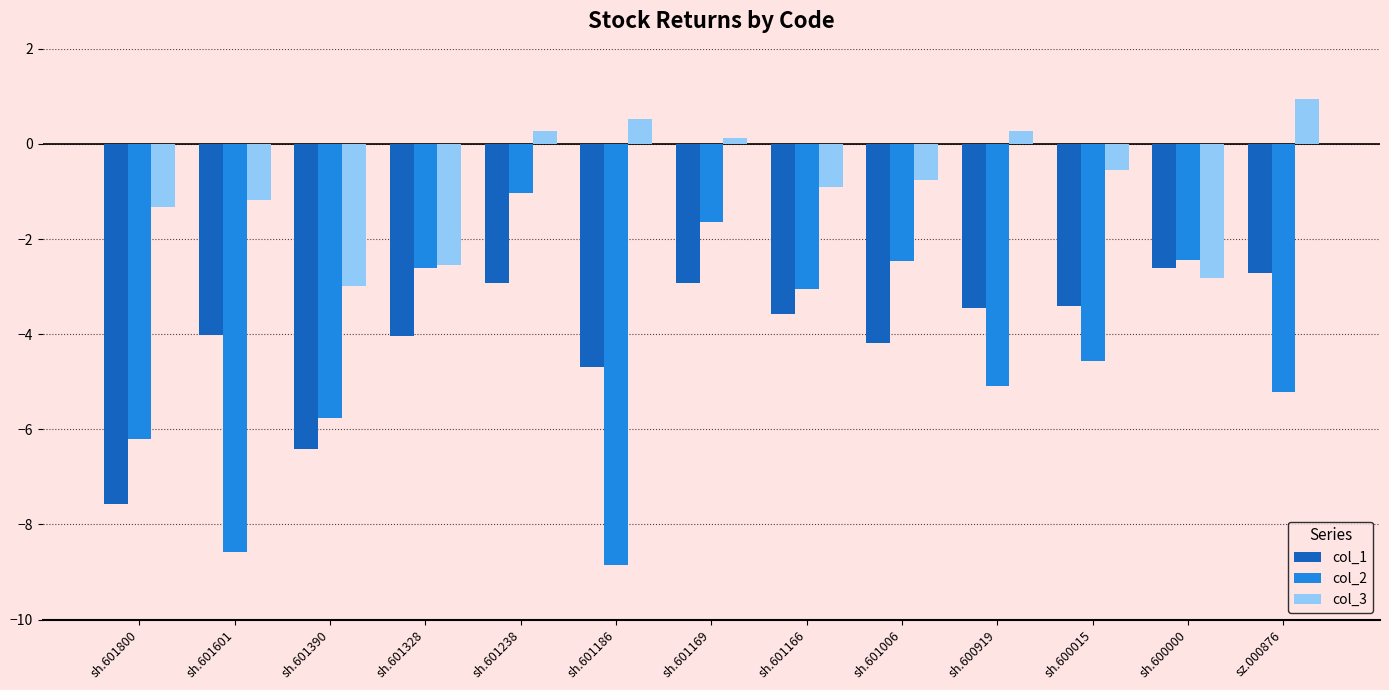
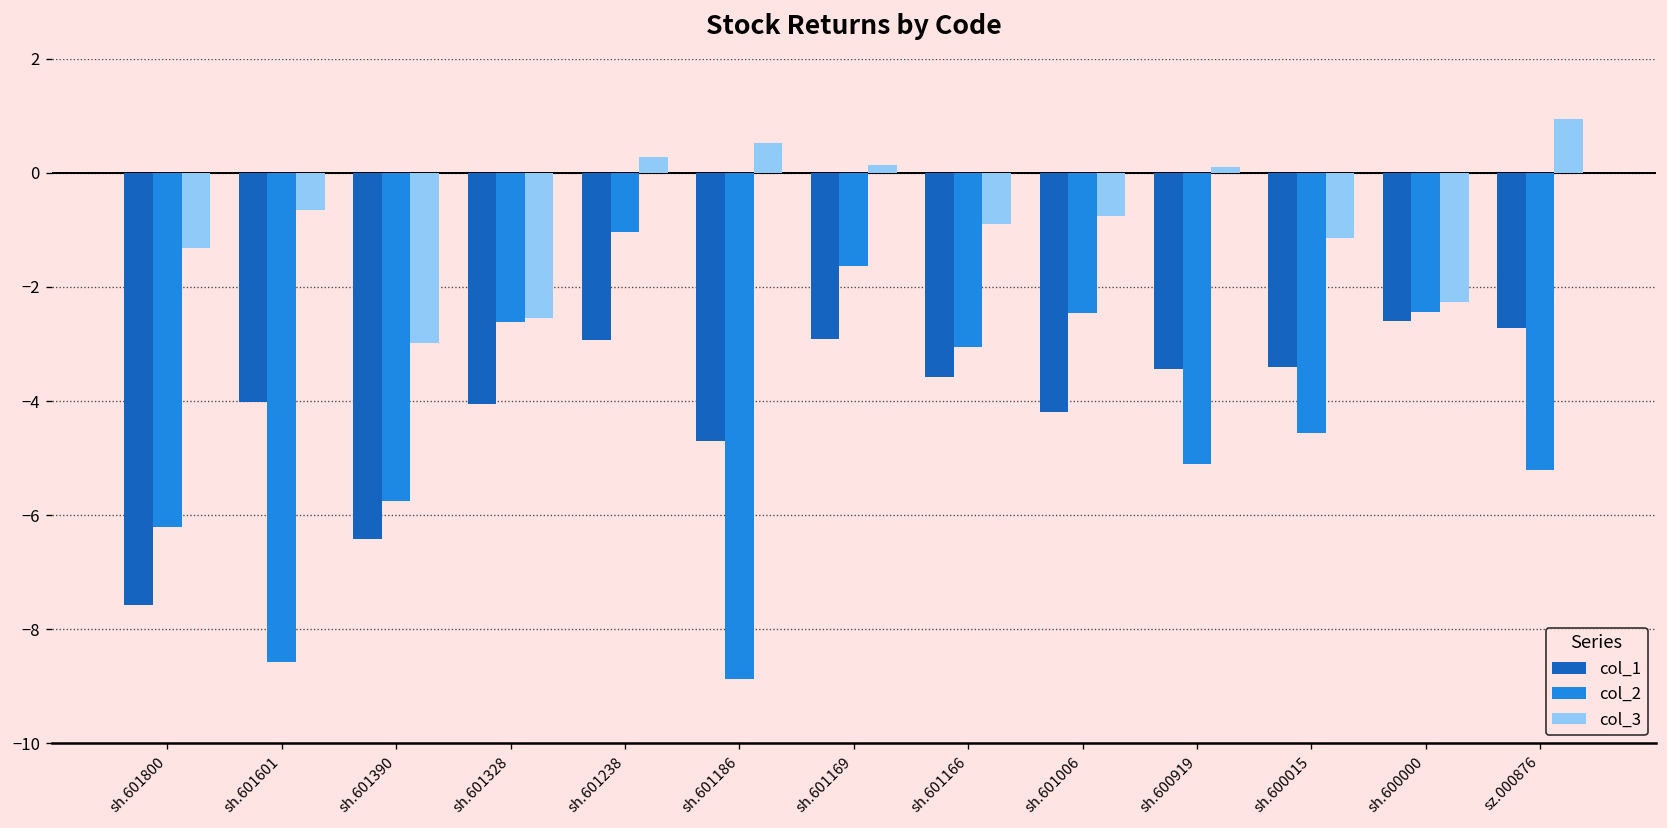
  {
    "col_3": {
      "sh.601800": -1.3,
-     "sh.601601": -1.2,
+     "sh.601601": -0.7,
      "sh.601390": -3.0,
      "sh.601328": -2.5,
      "sh.601238": 0.3,
      "sh.601186": 0.5,
      "sh.601169": 0.1,
      "sh.601166": -0.9,
      "sh.601006": -0.8,
-     "sh.600919": 0.3,
-     "sh.600015": -0.5,
-     "sh.600000": -2.8,
+     "sh.600919": 0.1,
+     "sh.600015": -1.2,
+     "sh.600000": -2.3,
      "sz.000876": 0.9
    }
  }
